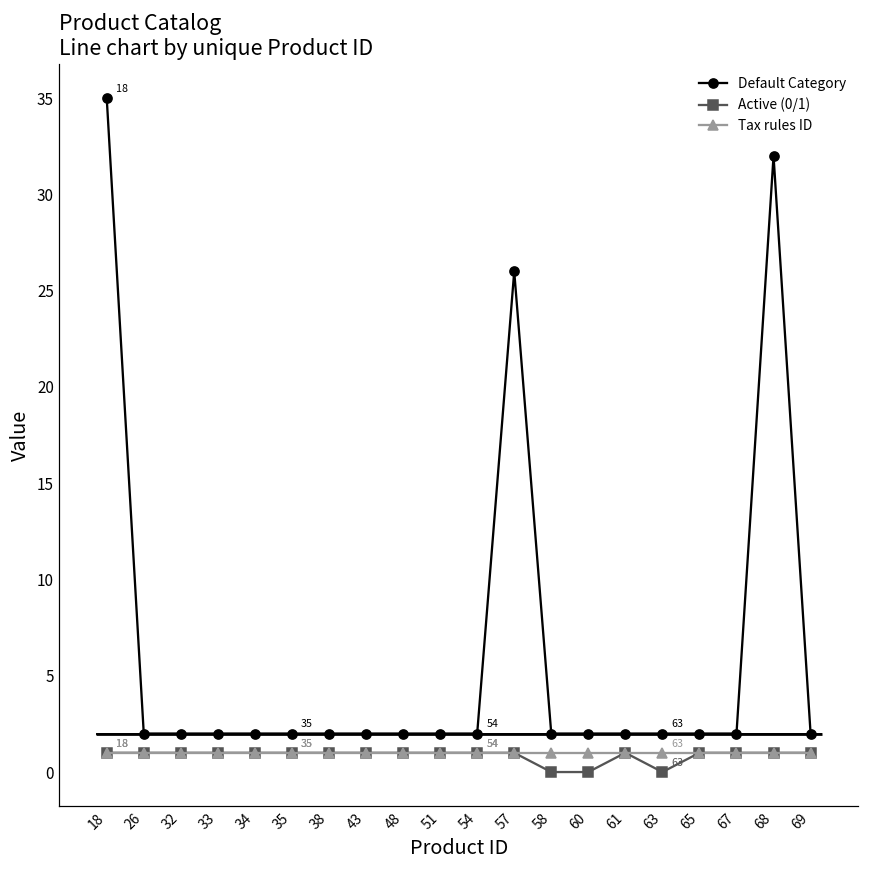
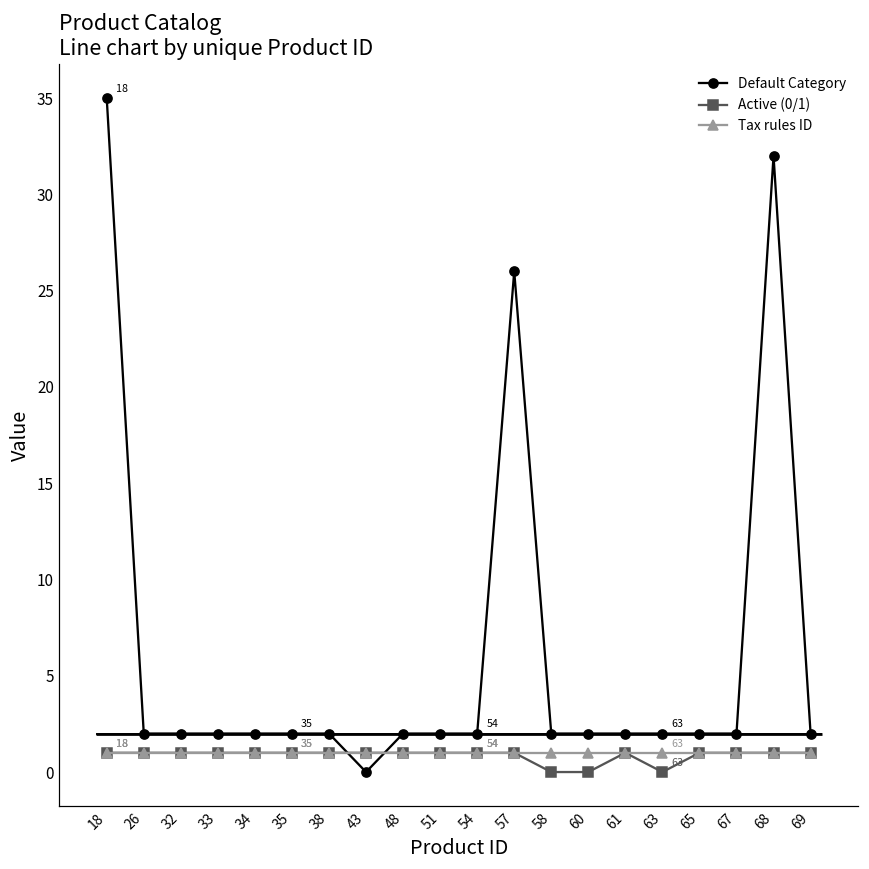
  {
    "Default Category": {
      "26": 2,
      "32": 2,
      "33": 2,
      "34": 2,
      "38": 2,
-     "43": 2,
+     "43": 0,
      "48": 2,
      "51": 2,
      "57": 26,
      "58": 2,
      "60": 2,
      "61": 2,
      "65": 2,
      "67": 2,
      "68": 32,
      "69": 2
    },
    "Active (0/1)": {
      "58": 0,
      "60": 0
    },
    "Tax rules ID": {
      "58": 1,
      "60": 1
    }
  }
